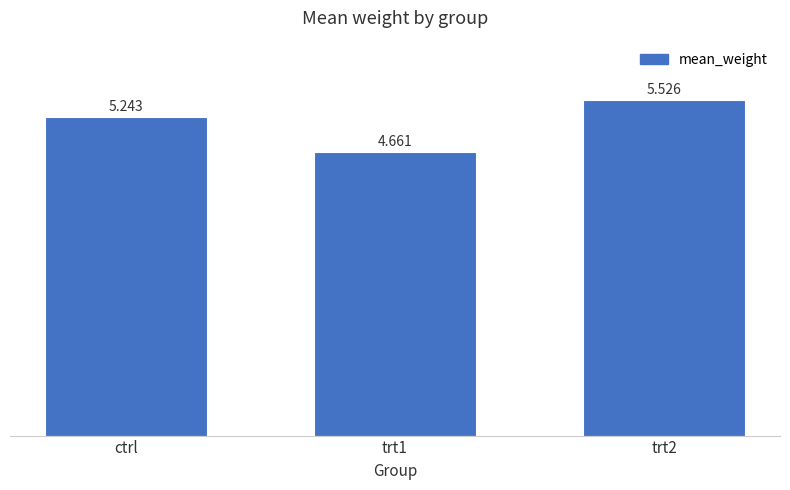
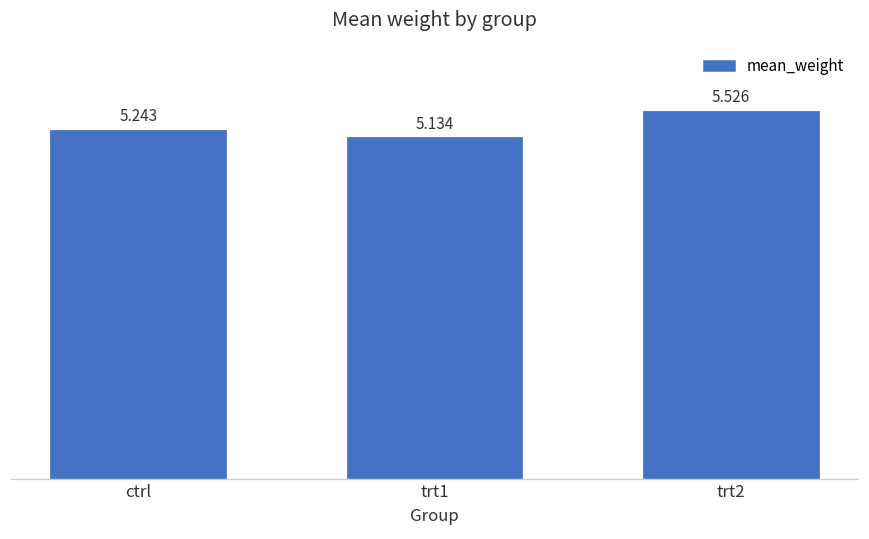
  {
    "ctrl": 5.243,
-   "trt1": 4.661,
+   "trt1": 5.134,
    "trt2": 5.526
  }
